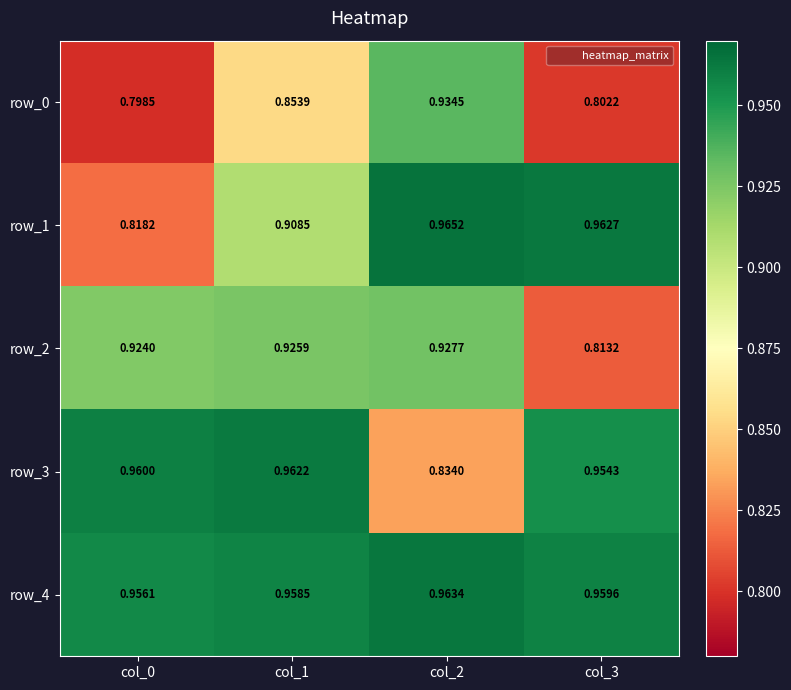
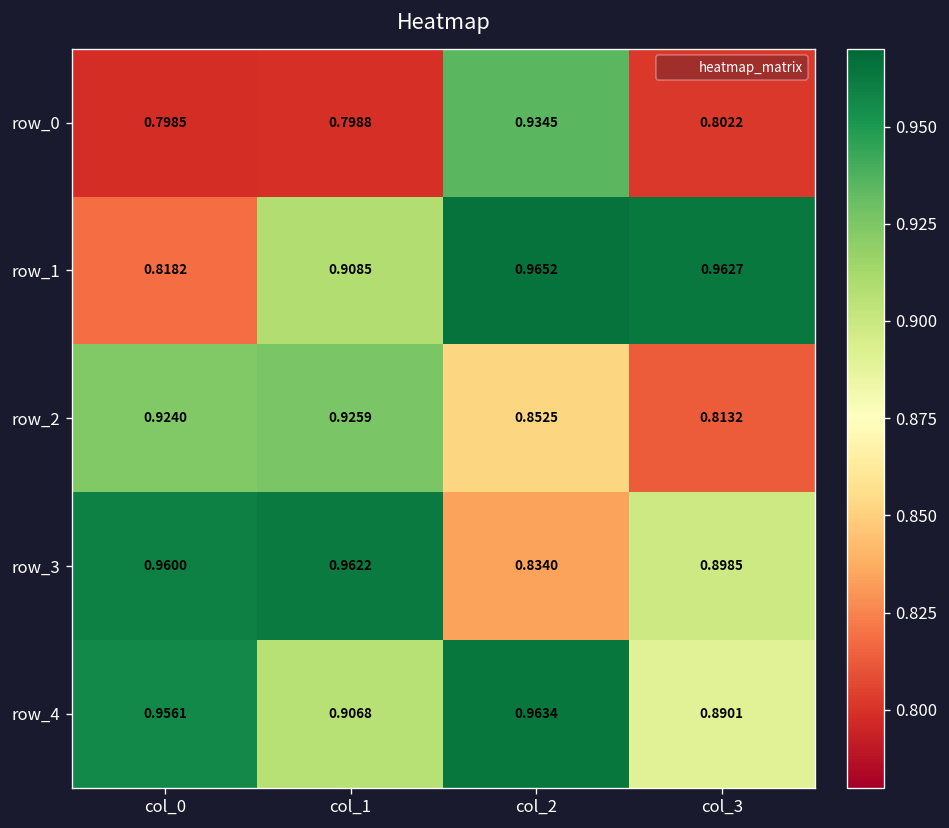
  {
    "row_0": {
      "col_0": 0.7985,
-     "col_1": 0.8539,
+     "col_1": 0.7988,
      "col_2": 0.9345,
      "col_3": 0.8022
    },
    "row_1": {
      "col_0": 0.8182,
      "col_1": 0.9085,
      "col_2": 0.9652,
      "col_3": 0.9627
    },
    "row_2": {
      "col_0": 0.9240,
      "col_1": 0.9259,
-     "col_2": 0.9277,
+     "col_2": 0.8525,
      "col_3": 0.8132
    },
    "row_3": {
      "col_0": 0.9600,
      "col_1": 0.9622,
      "col_2": 0.8340,
-     "col_3": 0.9543
+     "col_3": 0.8985
    },
    "row_4": {
      "col_0": 0.9561,
-     "col_1": 0.9585,
+     "col_1": 0.9068,
      "col_2": 0.9634,
-     "col_3": 0.9596
+     "col_3": 0.8901
    }
  }
